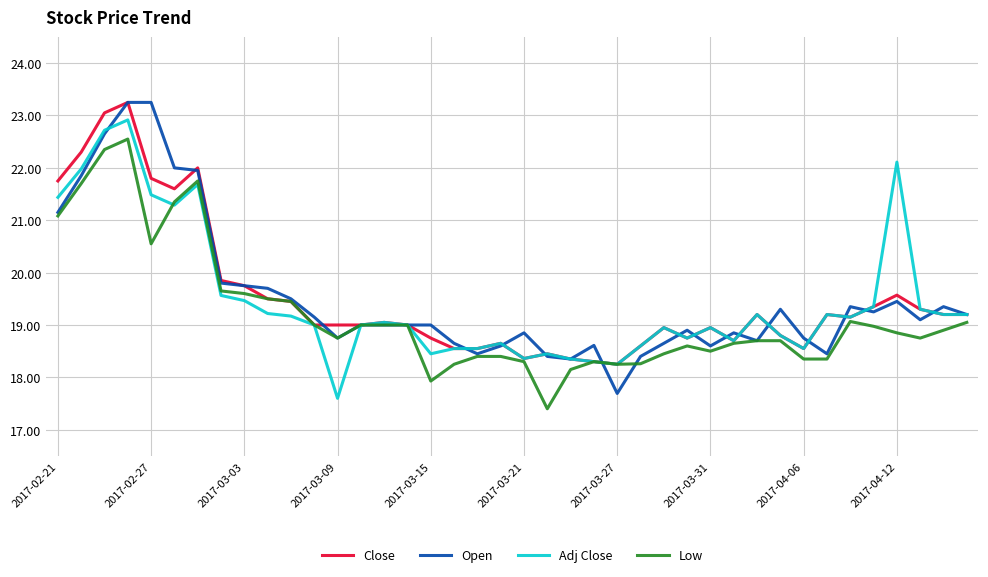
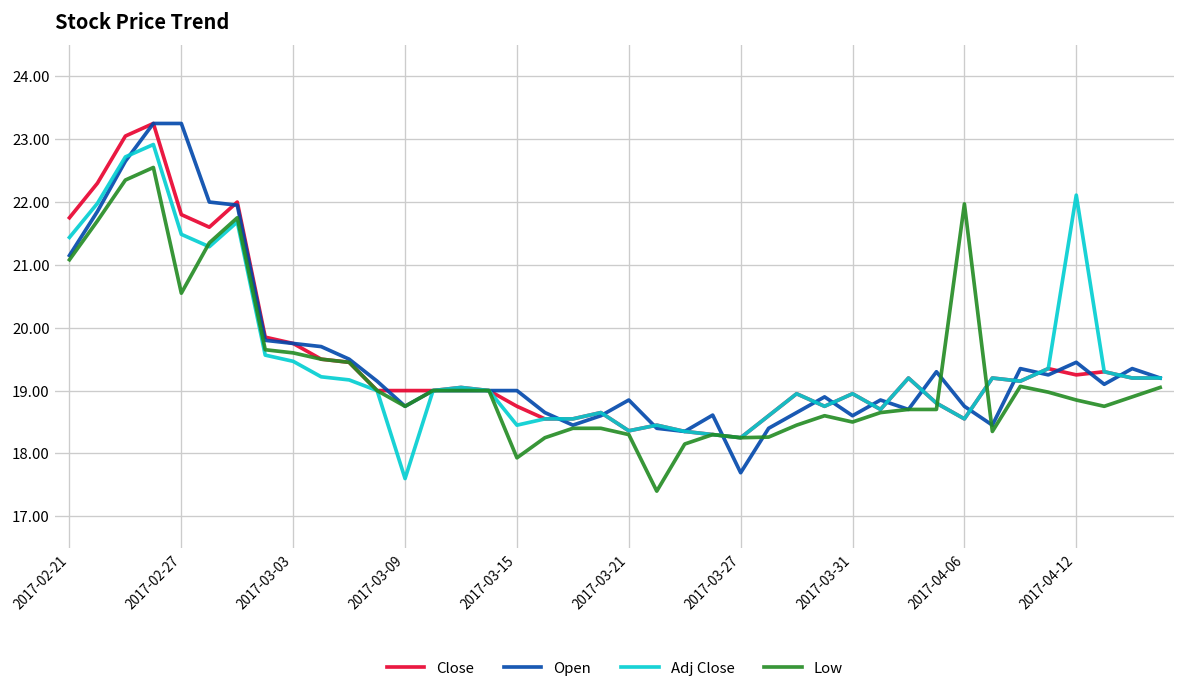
  {
    "Close": {
      "2017-02-21": 21.8,
      "2017-02-27": 21.8,
      "2017-03-09": 19.0,
      "2017-03-15": 18.8,
-     "2017-04-12": 19.6
+     "2017-04-12": 19.3
    },
    "Open": {
      "2017-02-21": 21.2,
      "2017-02-27": 23.3,
      "2017-03-15": 19.0,
      "2017-03-21": 18.9,
      "2017-03-27": 17.7,
      "2017-03-31": 18.6,
      "2017-04-06": 18.8,
      "2017-04-12": 19.5
    },
    "Adj Close": {
      "2017-02-21": 21.4,
      "2017-02-27": 21.5,
      "2017-03-03": 19.5,
      "2017-03-09": 17.6,
      "2017-03-15": 18.5,
      "2017-04-12": 22.1
    },
    "Low": {
      "2017-02-21": 21.1,
      "2017-02-27": 20.5,
      "2017-03-03": 19.6,
      "2017-03-15": 17.9,
      "2017-03-21": 18.3,
      "2017-03-31": 18.5,
-     "2017-04-06": 18.4,
+     "2017-04-06": 22.0,
      "2017-04-12": 18.9
    }
  }
